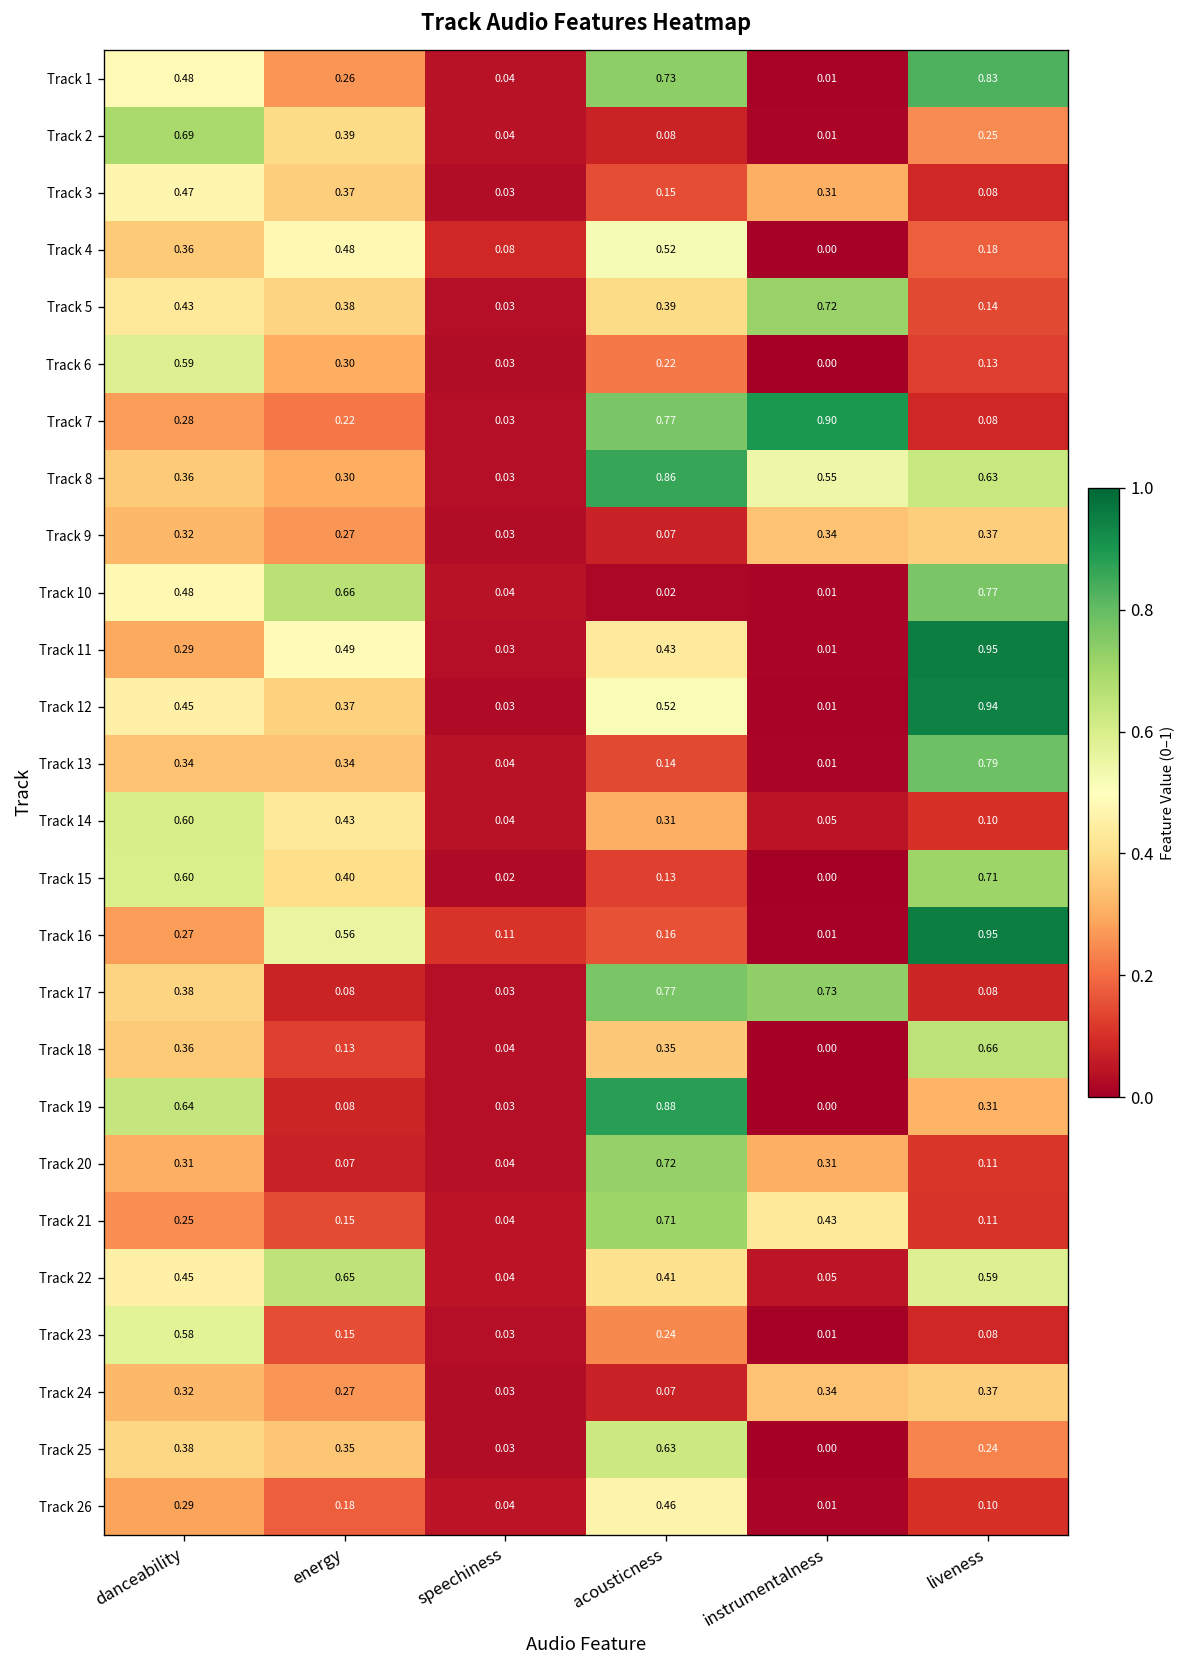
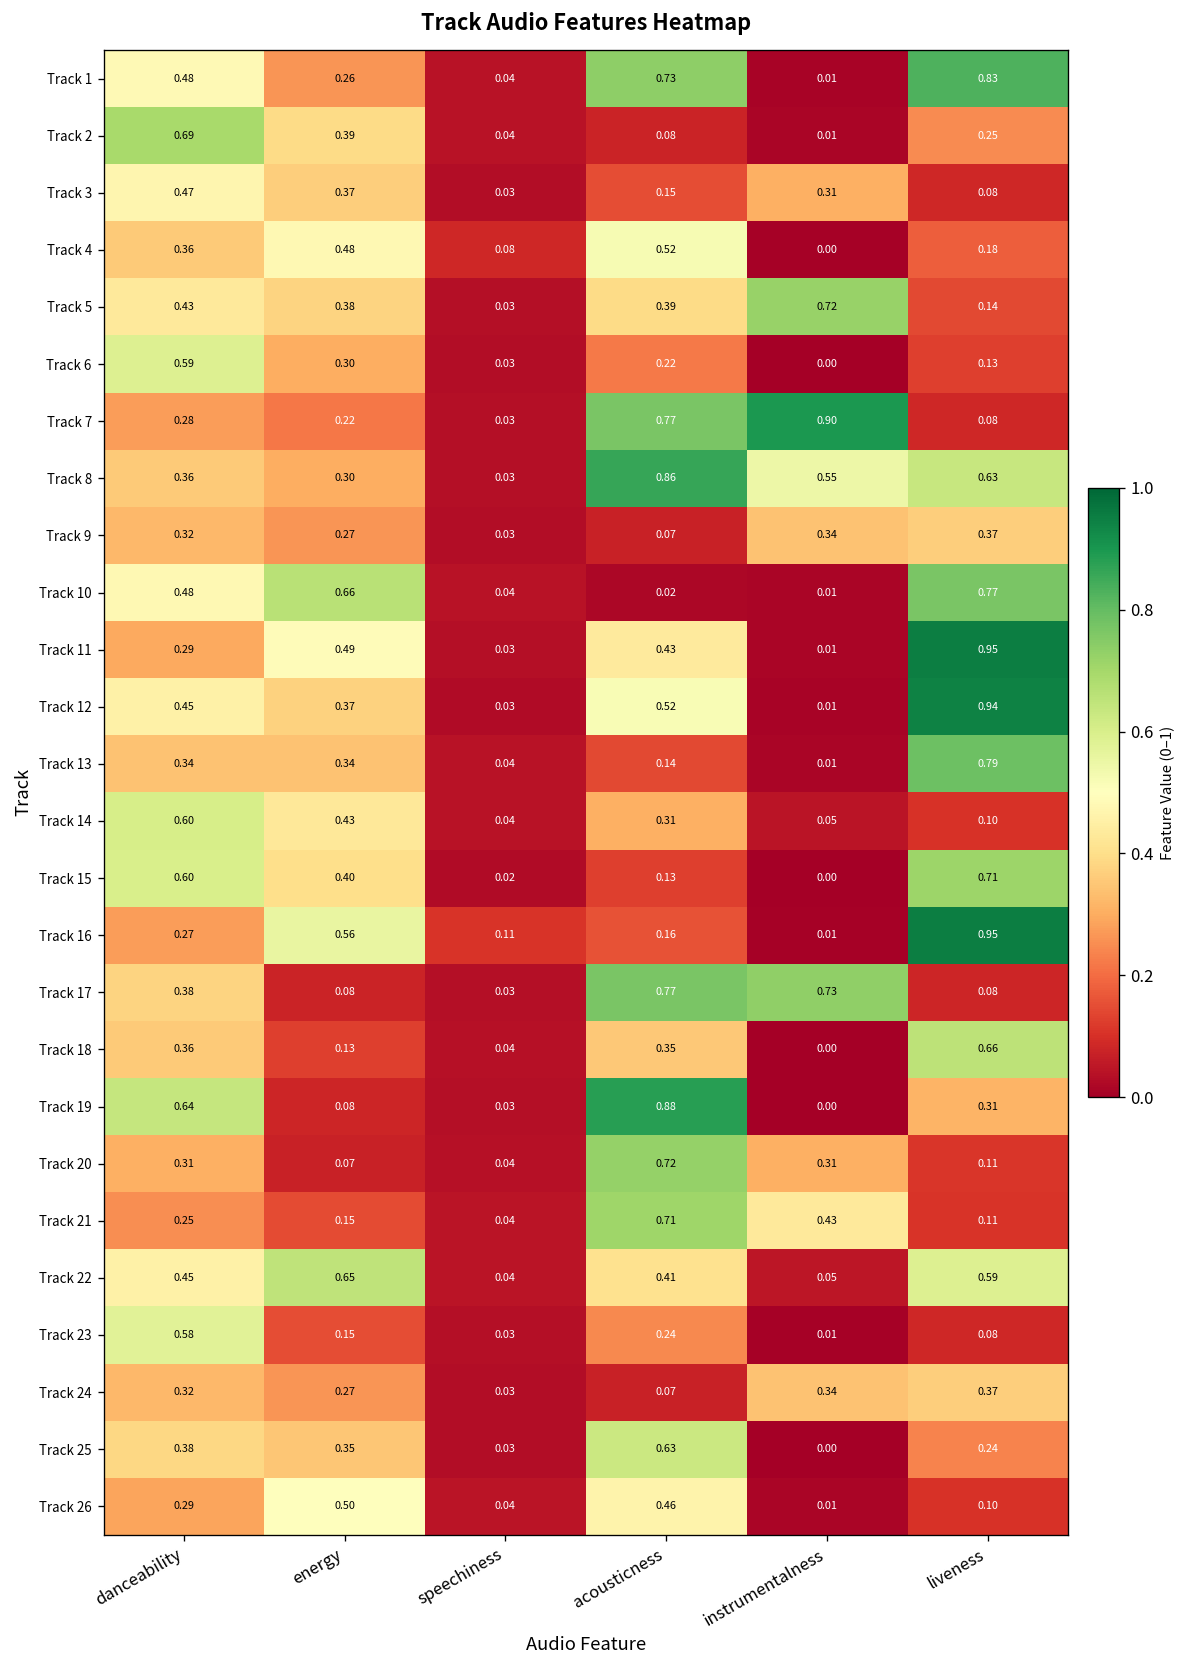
  {
    "Track 1": {
      "danceability": 0.48,
      "energy": 0.26,
      "speechiness": 0.04,
      "acousticness": 0.73,
      "instrumentalness": 0.01,
      "liveness": 0.83
    },
    "Track 2": {
      "danceability": 0.69,
      "energy": 0.39,
      "speechiness": 0.04,
      "acousticness": 0.08,
      "instrumentalness": 0.01,
      "liveness": 0.25
    },
    "Track 3": {
      "danceability": 0.47,
      "energy": 0.37,
      "speechiness": 0.03,
      "acousticness": 0.15,
      "instrumentalness": 0.31,
      "liveness": 0.08
    },
    "Track 4": {
      "danceability": 0.36,
      "energy": 0.48,
      "speechiness": 0.08,
      "acousticness": 0.52,
      "instrumentalness": 0.00,
      "liveness": 0.18
    },
    "Track 5": {
      "danceability": 0.43,
      "energy": 0.38,
      "speechiness": 0.03,
      "acousticness": 0.39,
      "instrumentalness": 0.72,
      "liveness": 0.14
    },
    "Track 6": {
      "danceability": 0.59,
      "energy": 0.30,
      "speechiness": 0.03,
      "acousticness": 0.22,
      "instrumentalness": 0.00,
      "liveness": 0.13
    },
    "Track 7": {
      "danceability": 0.28,
      "energy": 0.22,
      "speechiness": 0.03,
      "acousticness": 0.77,
      "instrumentalness": 0.90,
      "liveness": 0.08
    },
    "Track 8": {
      "danceability": 0.36,
      "energy": 0.30,
      "speechiness": 0.03,
      "acousticness": 0.86,
      "instrumentalness": 0.55,
      "liveness": 0.63
    },
    "Track 9": {
      "danceability": 0.32,
      "energy": 0.27,
      "speechiness": 0.03,
      "acousticness": 0.07,
      "instrumentalness": 0.34,
      "liveness": 0.37
    },
    "Track 10": {
      "danceability": 0.48,
      "energy": 0.66,
      "speechiness": 0.04,
      "acousticness": 0.02,
      "instrumentalness": 0.01,
      "liveness": 0.77
    },
    "Track 11": {
      "danceability": 0.29,
      "energy": 0.49,
      "speechiness": 0.03,
      "acousticness": 0.43,
      "instrumentalness": 0.01,
      "liveness": 0.95
    },
    "Track 12": {
      "danceability": 0.45,
      "energy": 0.37,
      "speechiness": 0.03,
      "acousticness": 0.52,
      "instrumentalness": 0.01,
      "liveness": 0.94
    },
    "Track 13": {
      "danceability": 0.34,
      "energy": 0.34,
      "speechiness": 0.04,
      "acousticness": 0.14,
      "instrumentalness": 0.01,
      "liveness": 0.79
    },
    "Track 14": {
      "danceability": 0.60,
      "energy": 0.43,
      "speechiness": 0.04,
      "acousticness": 0.31,
      "instrumentalness": 0.05,
      "liveness": 0.10
    },
    "Track 15": {
      "danceability": 0.60,
      "energy": 0.40,
      "speechiness": 0.02,
      "acousticness": 0.13,
      "instrumentalness": 0.00,
      "liveness": 0.71
    },
    "Track 16": {
      "danceability": 0.27,
      "energy": 0.56,
      "speechiness": 0.11,
      "acousticness": 0.16,
      "instrumentalness": 0.01,
      "liveness": 0.95
    },
    "Track 17": {
      "danceability": 0.38,
      "energy": 0.08,
      "speechiness": 0.03,
      "acousticness": 0.77,
      "instrumentalness": 0.73,
      "liveness": 0.08
    },
    "Track 18": {
      "danceability": 0.36,
      "energy": 0.13,
      "speechiness": 0.04,
      "acousticness": 0.35,
      "instrumentalness": 0.00,
      "liveness": 0.66
    },
    "Track 19": {
      "danceability": 0.64,
      "energy": 0.08,
      "speechiness": 0.03,
      "acousticness": 0.88,
      "instrumentalness": 0.00,
      "liveness": 0.31
    },
    "Track 20": {
      "danceability": 0.31,
      "energy": 0.07,
      "speechiness": 0.04,
      "acousticness": 0.72,
      "instrumentalness": 0.31,
      "liveness": 0.11
    },
    "Track 21": {
      "danceability": 0.25,
      "energy": 0.15,
      "speechiness": 0.04,
      "acousticness": 0.71,
      "instrumentalness": 0.43,
      "liveness": 0.11
    },
    "Track 22": {
      "danceability": 0.45,
      "energy": 0.65,
      "speechiness": 0.04,
      "acousticness": 0.41,
      "instrumentalness": 0.05,
      "liveness": 0.59
    },
    "Track 23": {
      "danceability": 0.58,
      "energy": 0.15,
      "speechiness": 0.03,
      "acousticness": 0.24,
      "instrumentalness": 0.01,
      "liveness": 0.08
    },
    "Track 24": {
      "danceability": 0.32,
      "energy": 0.27,
      "speechiness": 0.03,
      "acousticness": 0.07,
      "instrumentalness": 0.34,
      "liveness": 0.37
    },
    "Track 25": {
      "danceability": 0.38,
      "energy": 0.35,
      "speechiness": 0.03,
      "acousticness": 0.63,
      "instrumentalness": 0.00,
      "liveness": 0.24
    },
    "Track 26": {
      "danceability": 0.29,
-     "energy": 0.18,
+     "energy": 0.50,
      "speechiness": 0.04,
      "acousticness": 0.46,
      "instrumentalness": 0.01,
      "liveness": 0.10
    }
  }
